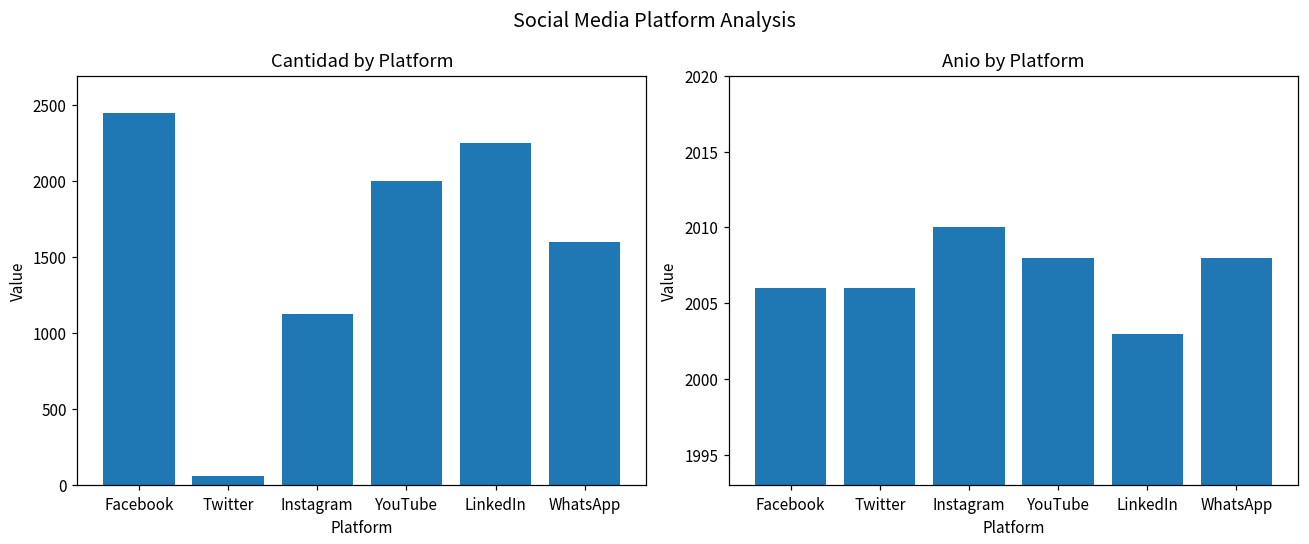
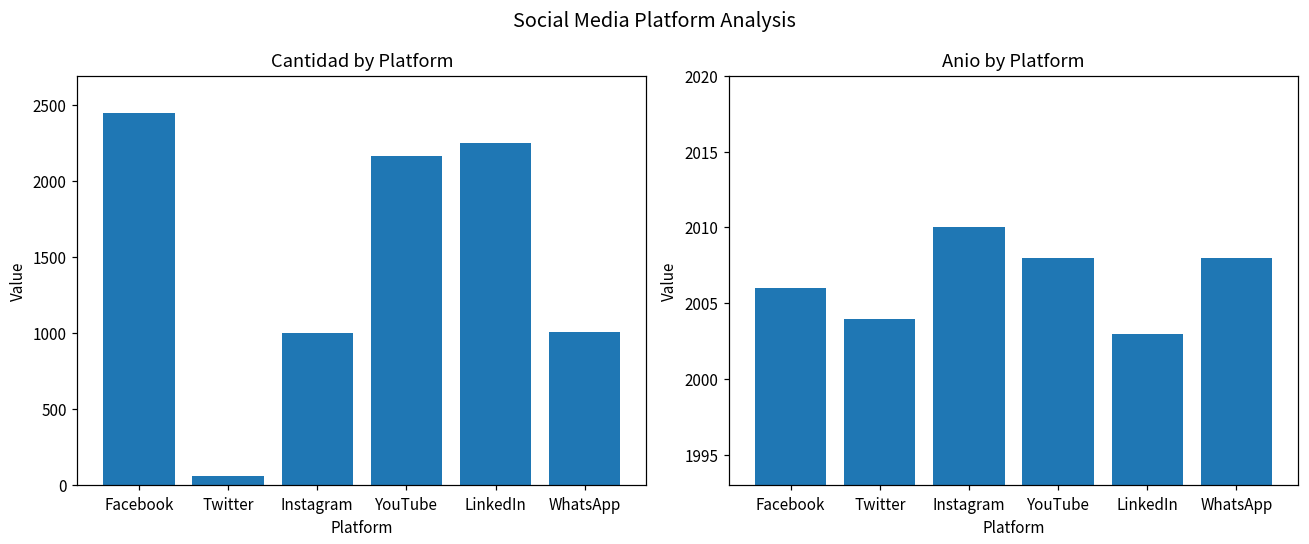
  {
    "Cantidad by Platform": {
      "Facebook": 2450,
      "Twitter": 60,
-     "Instagram": 1130,
-     "YouTube": 2000,
+     "Instagram": 1000,
+     "YouTube": 2170,
      "LinkedIn": 2260,
-     "WhatsApp": 1600
+     "WhatsApp": 1010
    },
    "Anio by Platform": {
      "Facebook": 2006,
-     "Twitter": 2006,
+     "Twitter": 2004,
      "Instagram": 2010,
      "YouTube": 2008,
      "LinkedIn": 2003,
      "WhatsApp": 2008
    }
  }
